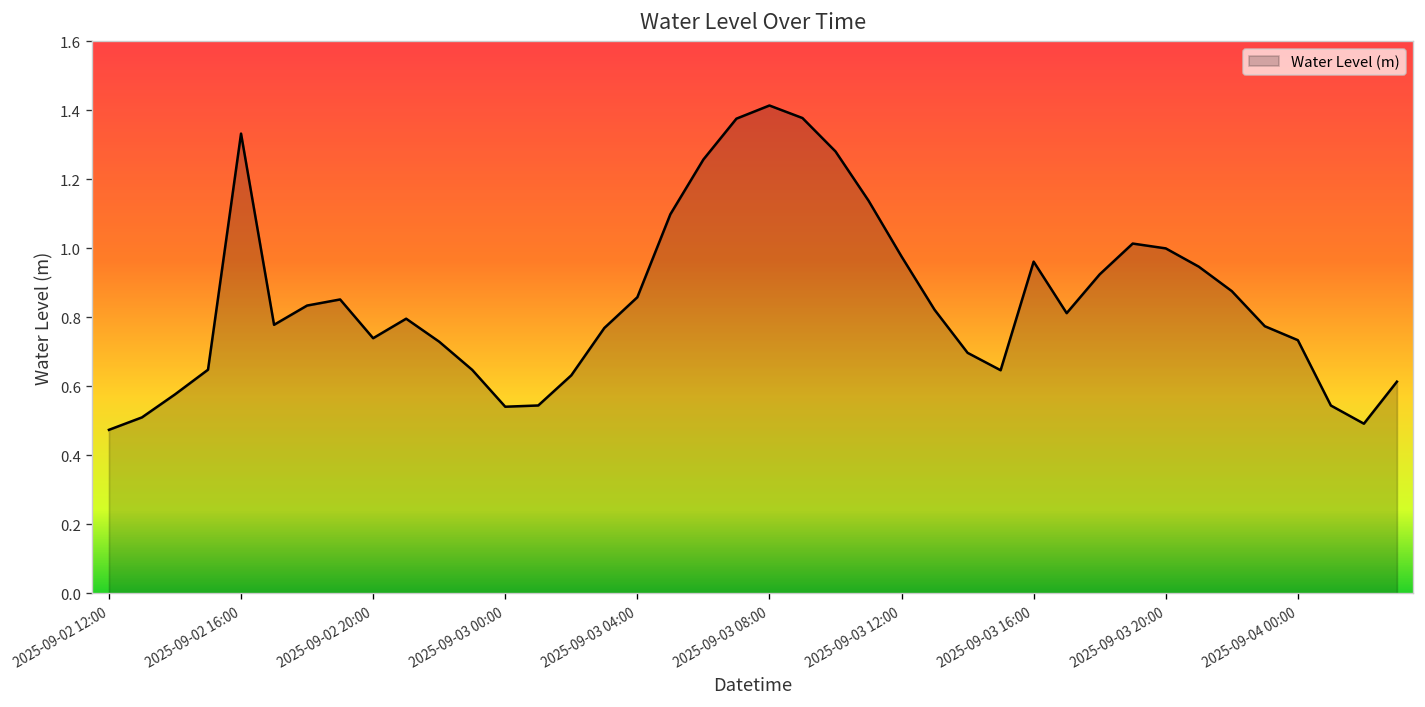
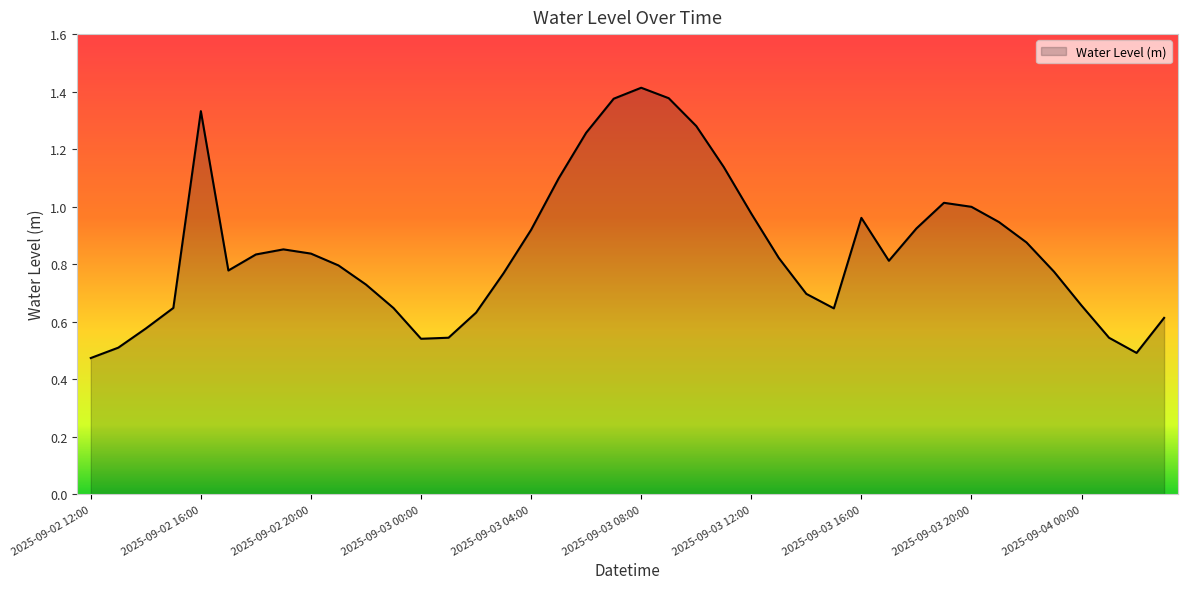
  {
    "2025-09-02 12:00": 0.47,
    "2025-09-02 16:00": 1.33,
-   "2025-09-02 20:00": 0.74,
+   "2025-09-02 20:00": 0.84,
    "2025-09-03 00:00": 0.54,
-   "2025-09-03 04:00": 0.86,
+   "2025-09-03 04:00": 0.92,
    "2025-09-03 08:00": 1.41,
    "2025-09-03 12:00": 0.98,
    "2025-09-03 16:00": 0.96,
    "2025-09-03 20:00": 1.00,
-   "2025-09-04 00:00": 0.73
+   "2025-09-04 00:00": 0.66
  }
